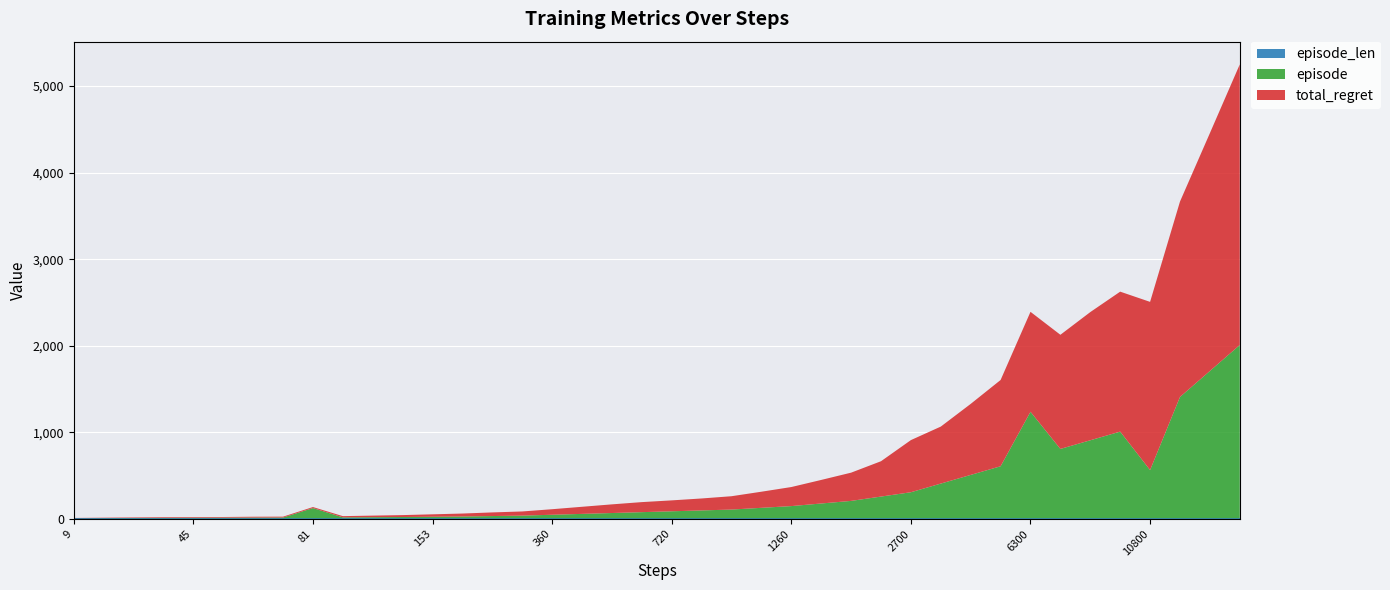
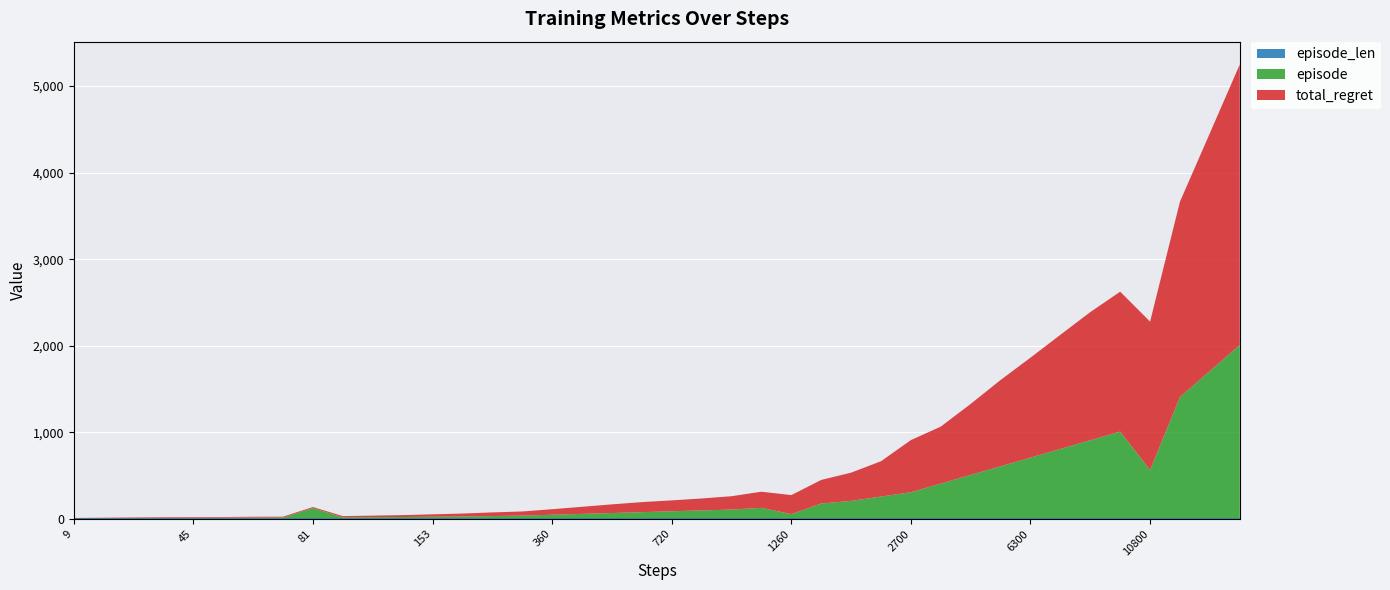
  {
    "episode": {
      "360": "0",
      "720": "100",
-     "1260": "100",
+     "1260": "0",
      "2700": "300",
-     "6300": "1,200",
+     "6300": "700",
      "10800": "600"
    },
    "total_regret": {
      "360": "100",
      "720": "100",
      "1260": "200",
      "2700": "600",
      "6300": "1,200",
-     "10800": "1,900"
+     "10800": "1,700"
    }
  }
